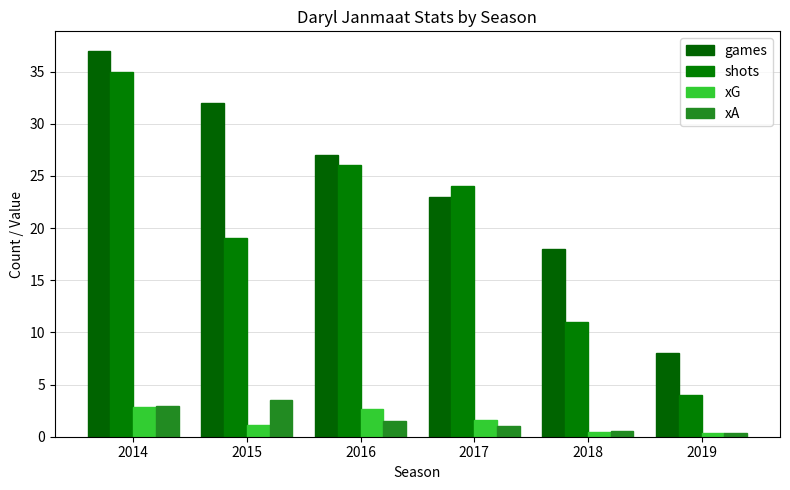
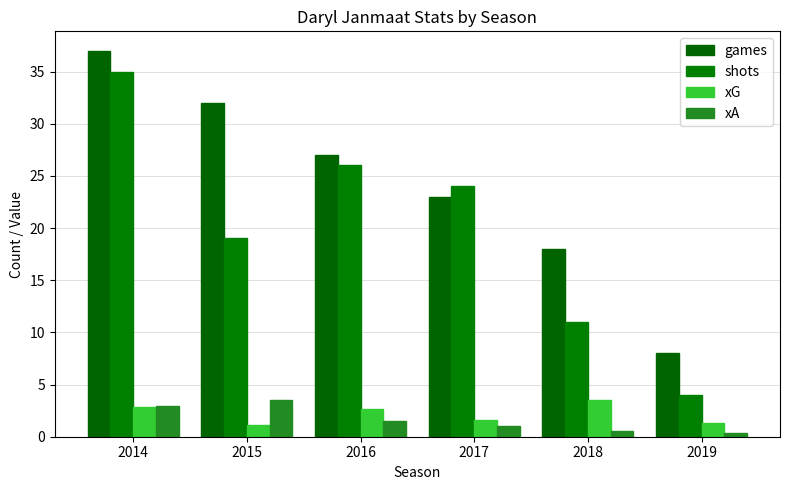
  {
    "xG": {
      "2014": 2.8,
      "2015": 1.2,
      "2016": 2.7,
      "2017": 1.7,
-     "2018": 0.5,
-     "2019": 0.3
+     "2018": 3.5,
+     "2019": 1.3
    }
  }
